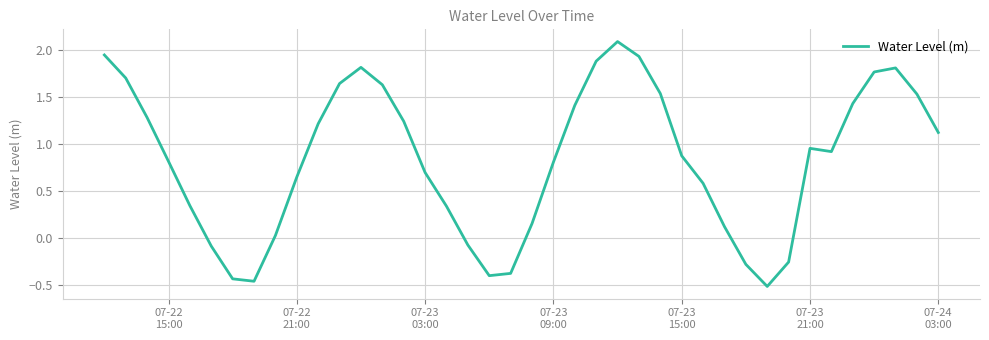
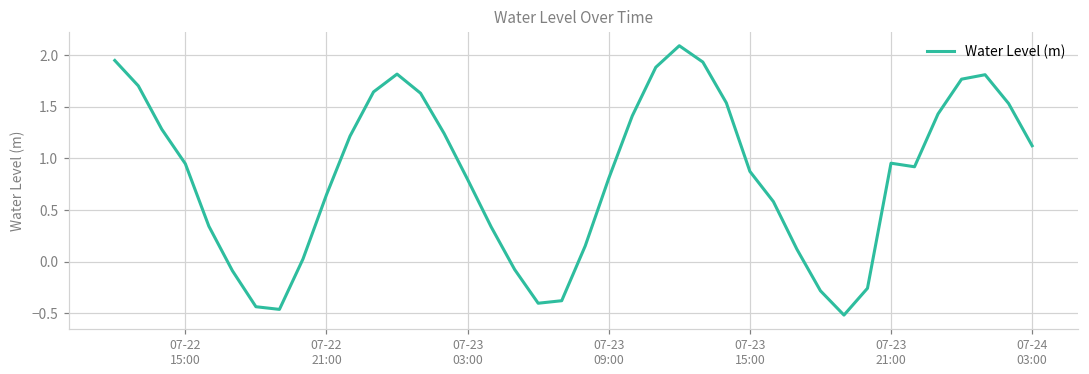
  {
-   "07-22 15:00": 0.8,
+   "07-22 15:00": 0.9,
    "07-22 21:00": 0.6,
-   "07-23 03:00": 0.7,
+   "07-23 03:00": 0.8,
    "07-23 09:00": 0.8,
    "07-23 15:00": 0.9,
    "07-23 21:00": 1.0,
    "07-24 03:00": 1.1
  }
